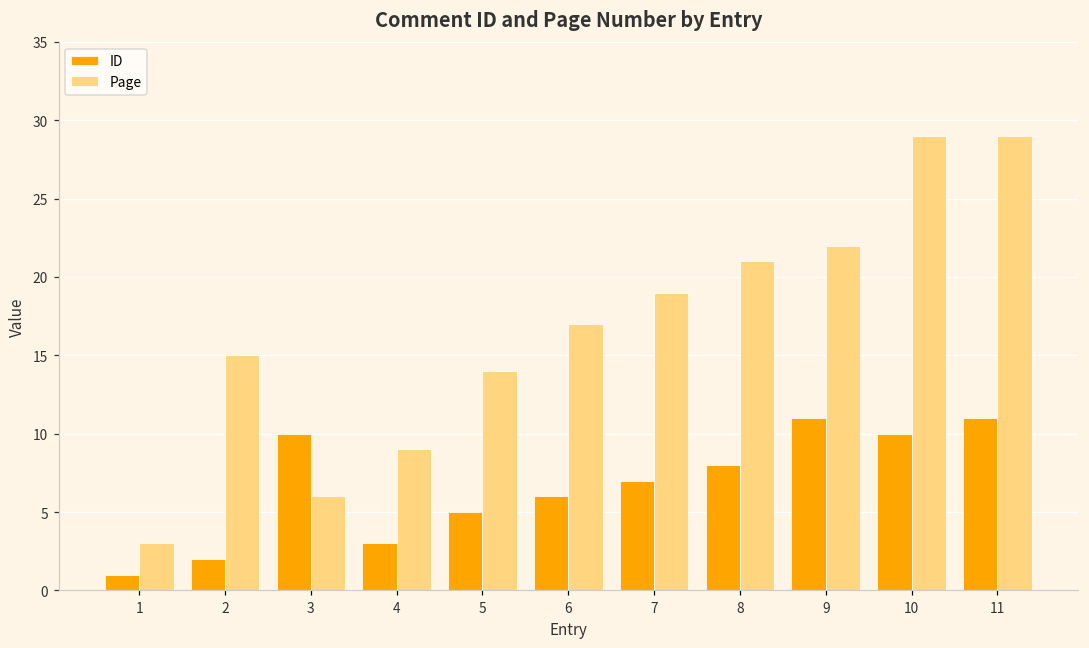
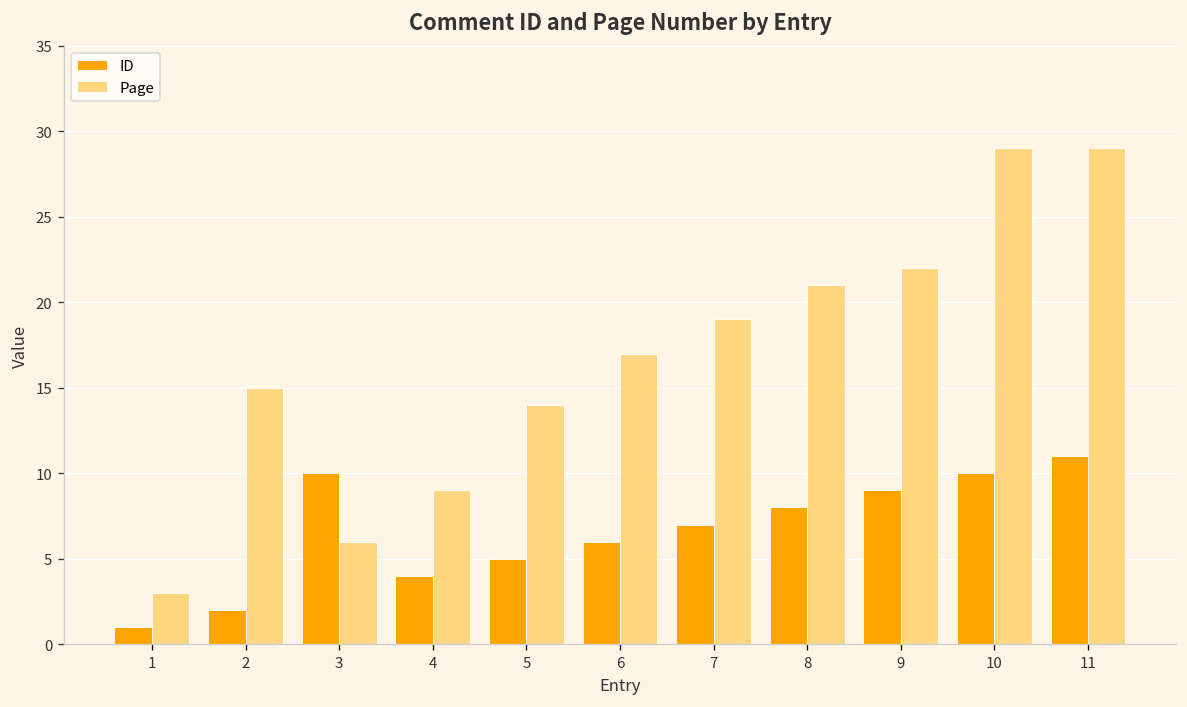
  {
    "ID": {
      "1": 1,
      "2": 2,
      "3": 10,
-     "4": 3,
+     "4": 4,
      "5": 5,
      "6": 6,
      "7": 7,
      "8": 8,
-     "9": 11,
+     "9": 9,
      "10": 10,
      "11": 11
    },
    "Page": {
      "1": 3,
      "2": 15,
      "3": 6,
      "4": 9,
      "5": 14,
      "6": 17,
      "7": 19,
      "8": 21,
      "9": 22,
      "10": 29,
      "11": 29
    }
  }
